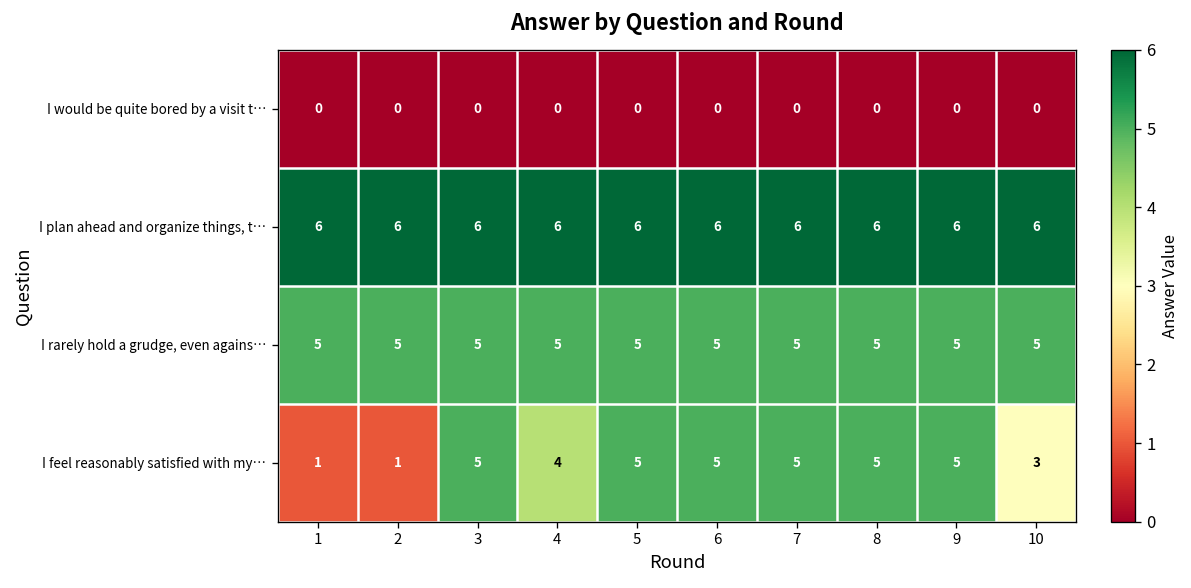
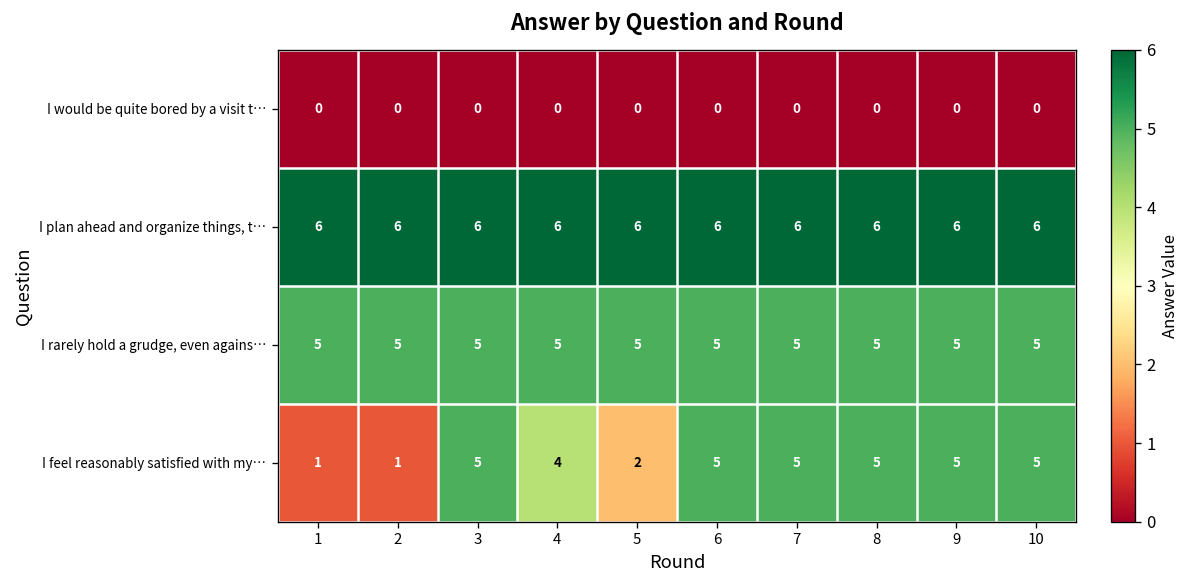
  {
    "I would be quite bored by a visit t…": {
      "1": 0,
      "2": 0,
      "3": 0,
      "4": 0,
      "5": 0,
      "6": 0,
      "7": 0,
      "8": 0,
      "9": 0,
      "10": 0
    },
    "I plan ahead and organize things, t…": {
      "1": 6,
      "2": 6,
      "3": 6,
      "4": 6,
      "5": 6,
      "6": 6,
      "7": 6,
      "8": 6,
      "9": 6,
      "10": 6
    },
    "I rarely hold a grudge, even agains…": {
      "1": 5,
      "2": 5,
      "3": 5,
      "4": 5,
      "5": 5,
      "6": 5,
      "7": 5,
      "8": 5,
      "9": 5,
      "10": 5
    },
    "I feel reasonably satisfied with my…": {
      "1": 1,
      "2": 1,
      "3": 5,
      "4": 4,
-     "5": 5,
+     "5": 2,
      "6": 5,
      "7": 5,
      "8": 5,
      "9": 5,
-     "10": 3
+     "10": 5
    }
  }
